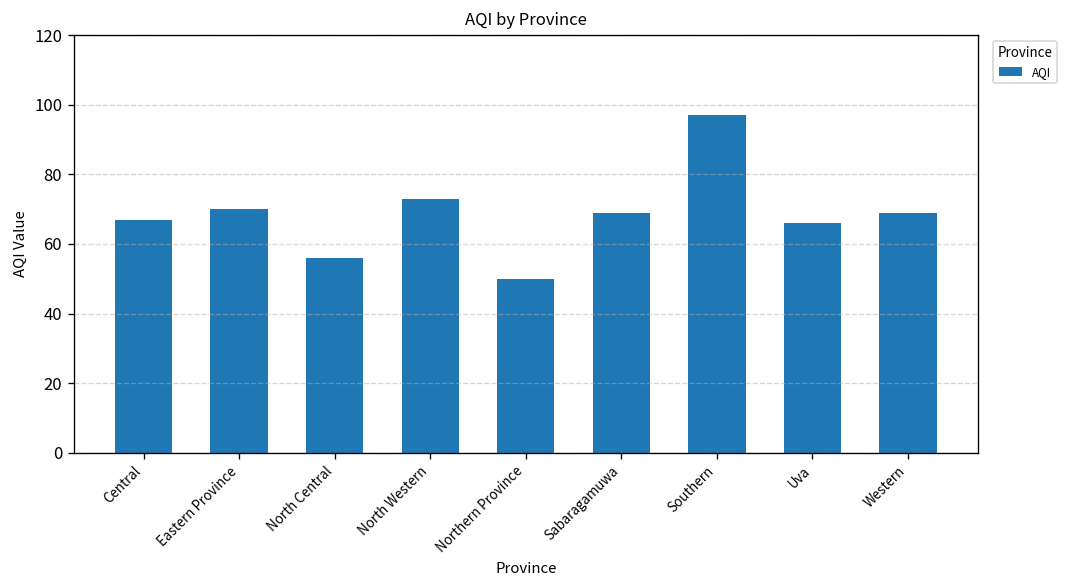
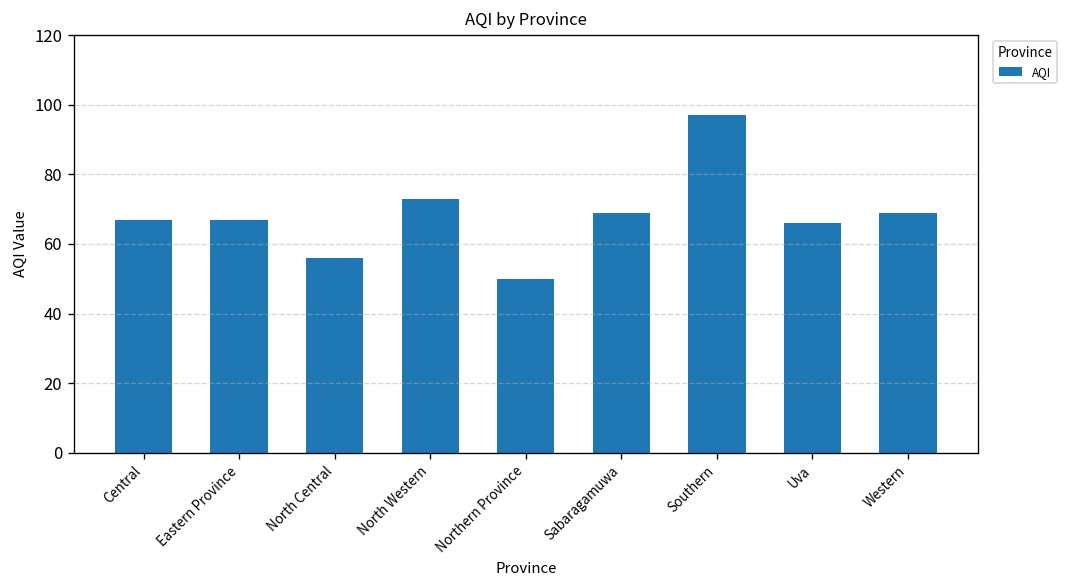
  {
    "Central": 67,
-   "Eastern Province": 70,
+   "Eastern Province": 67,
    "North Central": 56,
    "North Western": 73,
    "Northern Province": 50,
    "Sabaragamuwa": 69,
    "Southern": 97,
    "Uva": 66,
    "Western": 69
  }
